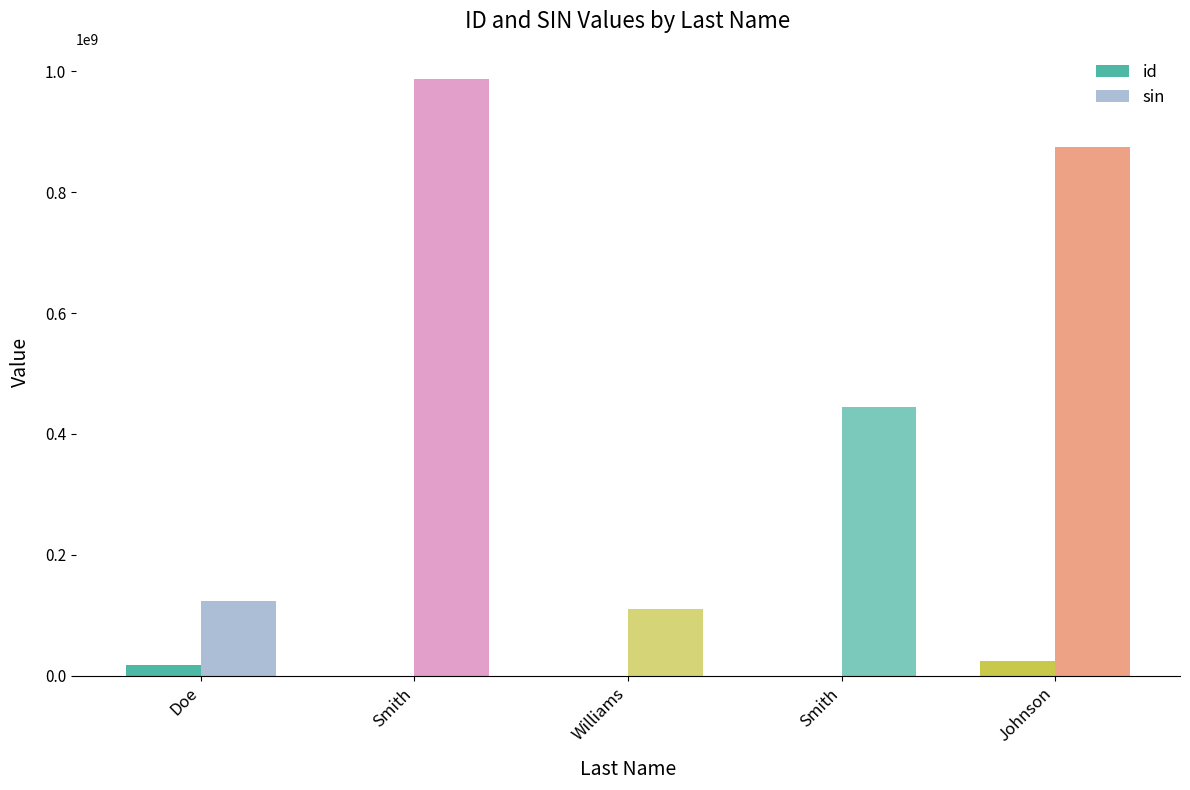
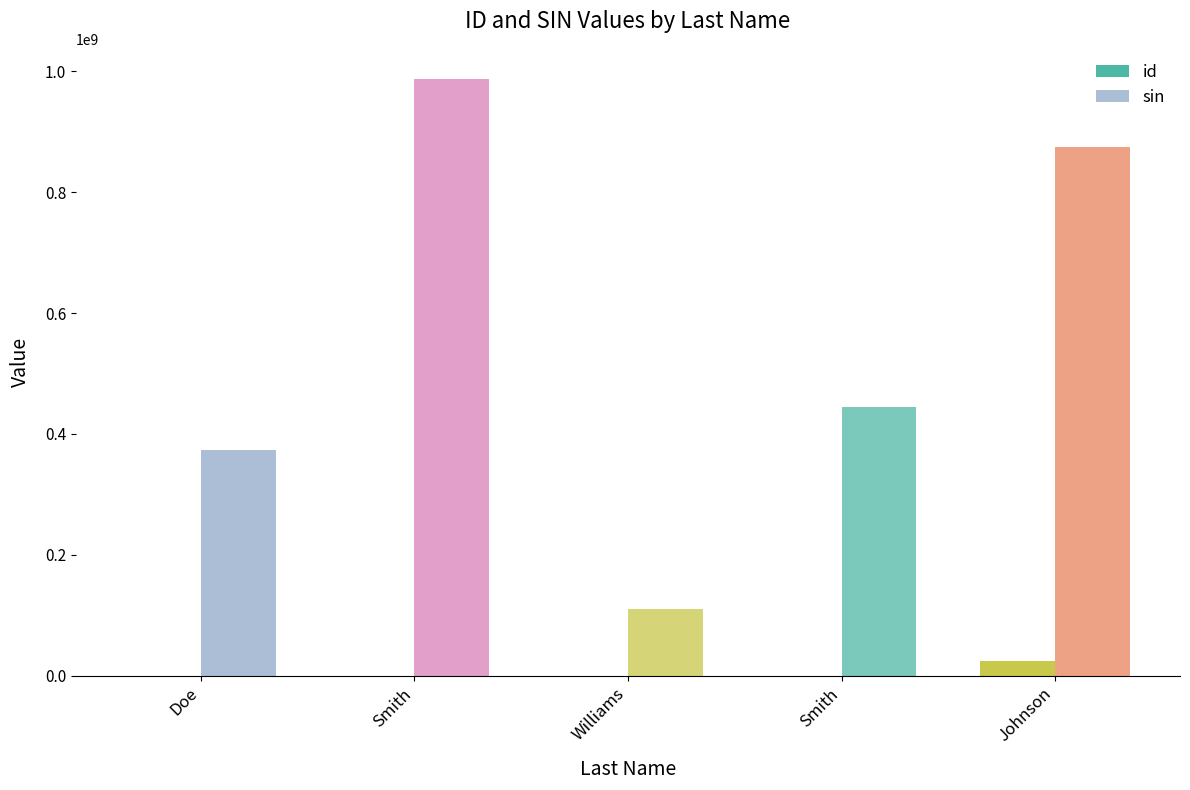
  {
    "id": {
-     "Doe": 20000000,
+     "Doe": 0,
      "Johnson": 30000000
    },
    "sin": {
-     "Doe": 120000000,
+     "Doe": 370000000,
      "Williams": 110000000,
      "Johnson": 880000000
    }
  }
